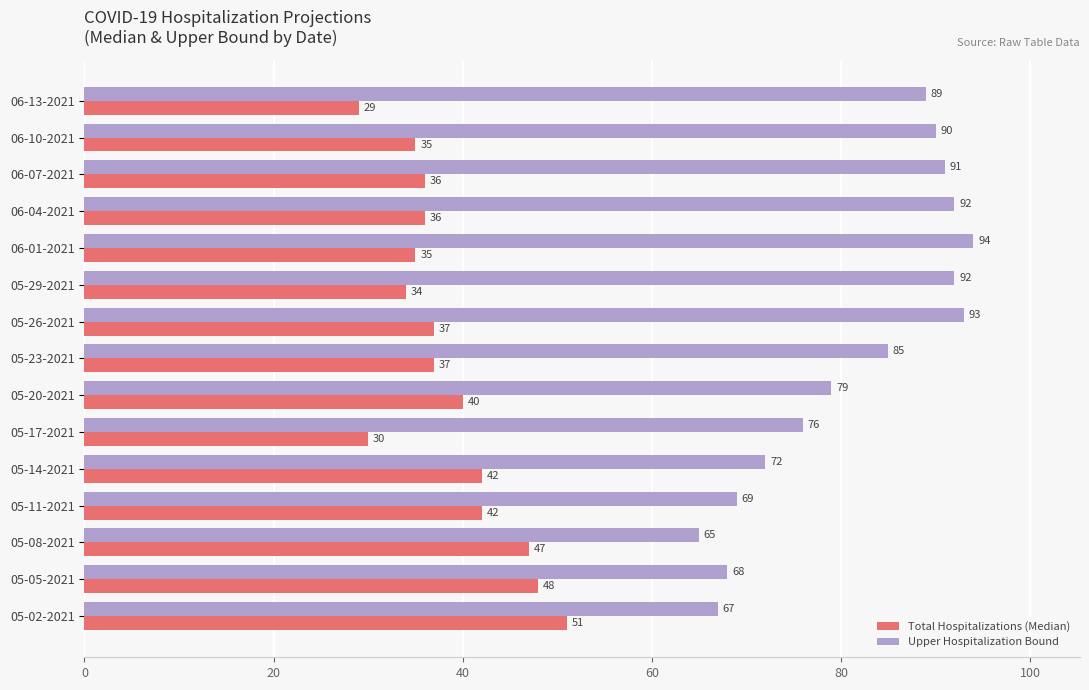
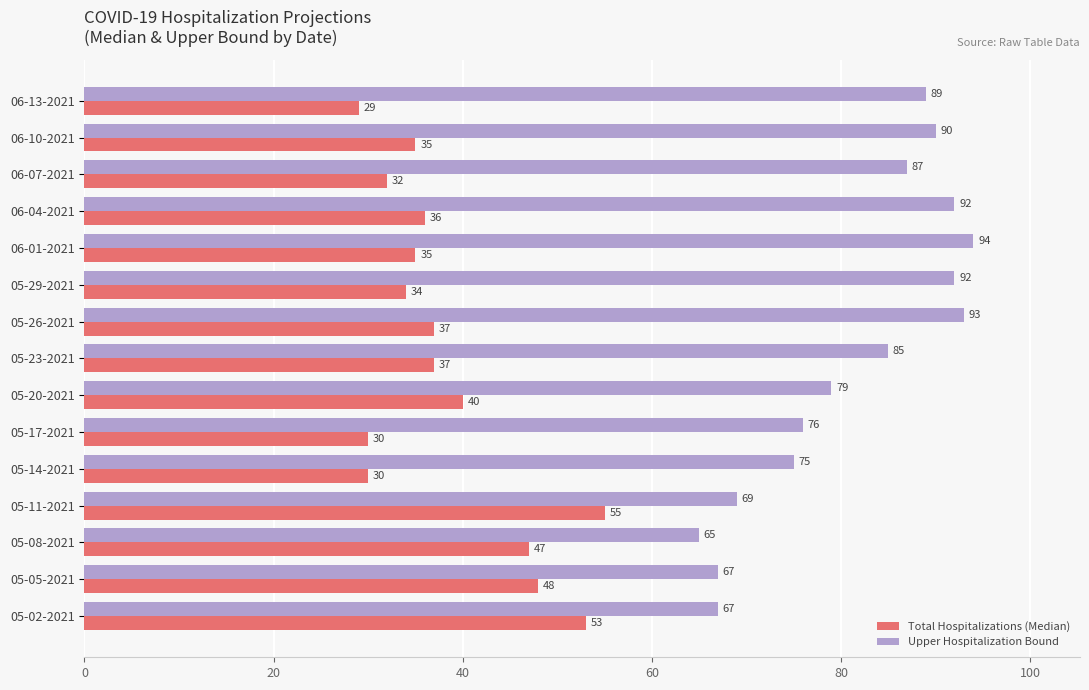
  {
    "Upper Hospitalization Bound": {
      "06-13-2021": 89,
      "06-10-2021": 90,
-     "06-07-2021": 91,
+     "06-07-2021": 87,
      "06-04-2021": 92,
      "06-01-2021": 94,
      "05-29-2021": 92,
      "05-26-2021": 93,
      "05-23-2021": 85,
      "05-20-2021": 79,
      "05-17-2021": 76,
-     "05-14-2021": 72,
+     "05-14-2021": 75,
      "05-11-2021": 69,
      "05-08-2021": 65,
-     "05-05-2021": 68,
+     "05-05-2021": 67,
      "05-02-2021": 67
    },
    "Total Hospitalizations (Median)": {
      "06-13-2021": 29,
      "06-10-2021": 35,
-     "06-07-2021": 36,
+     "06-07-2021": 32,
      "06-04-2021": 36,
      "06-01-2021": 35,
      "05-29-2021": 34,
      "05-26-2021": 37,
      "05-23-2021": 37,
      "05-20-2021": 40,
      "05-17-2021": 30,
-     "05-14-2021": 42,
-     "05-11-2021": 42,
+     "05-14-2021": 30,
+     "05-11-2021": 55,
      "05-08-2021": 47,
      "05-05-2021": 48,
-     "05-02-2021": 51
+     "05-02-2021": 53
    }
  }
